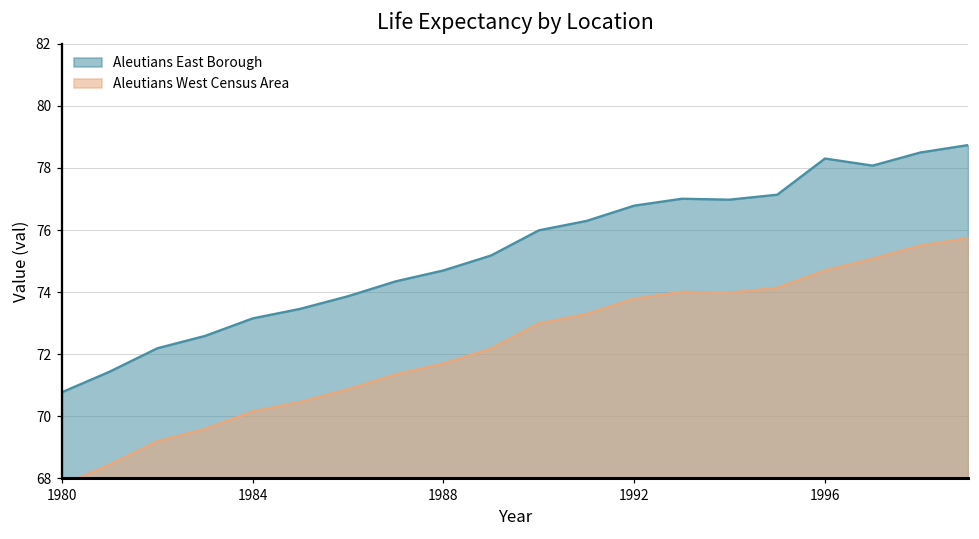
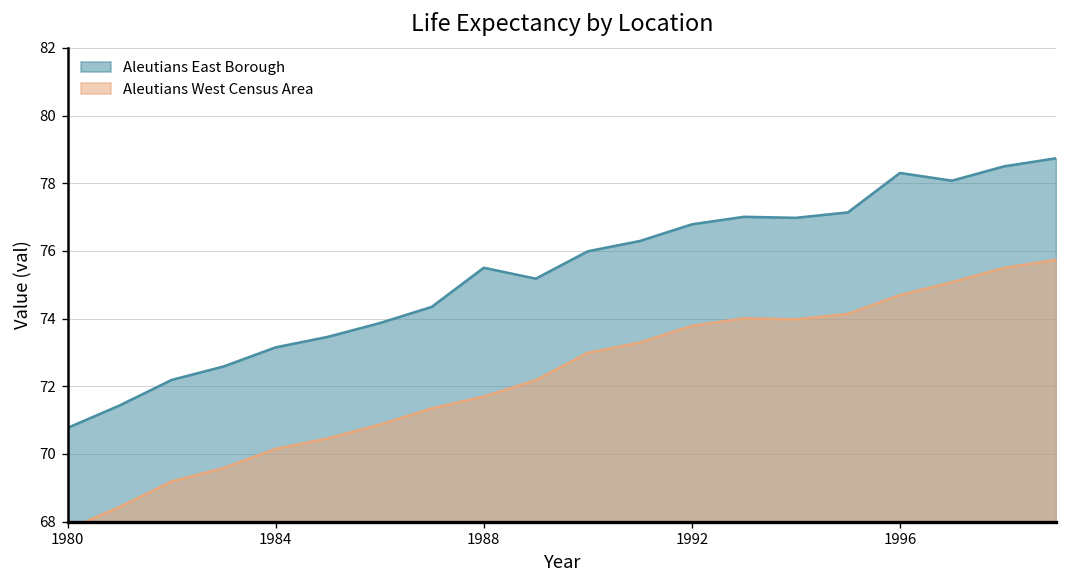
  {
    "Aleutians East Borough": {
      "1980": 70.8,
      "1984": 73.2,
-     "1988": 74.7,
+     "1988": 75.5,
      "1992": 76.8,
      "1996": 78.3
    }
  }
